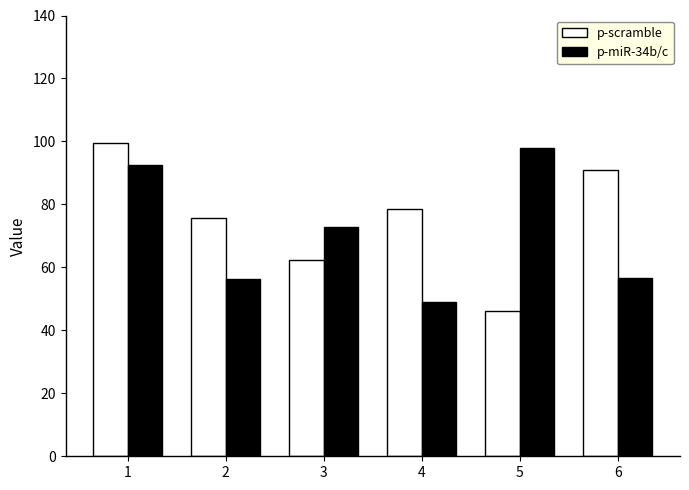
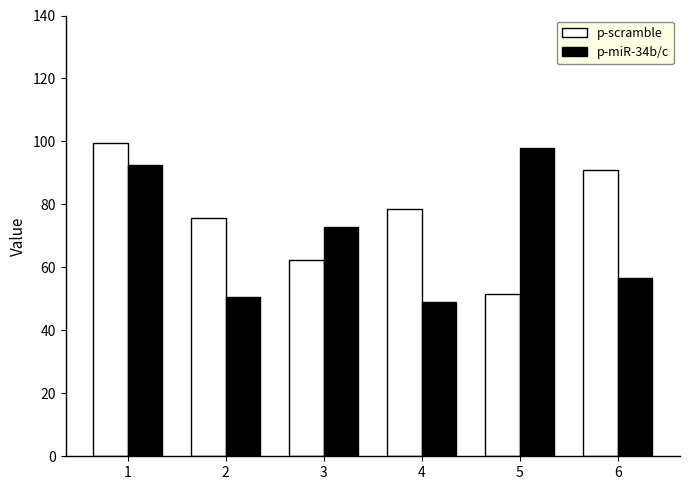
  {
    "p-scramble": {
      "1": 99,
      "2": 76,
      "3": 62,
      "4": 78,
-     "5": 46,
+     "5": 52,
      "6": 91
    },
    "p-miR-34b/c": {
      "1": 93,
-     "2": 56,
+     "2": 51,
      "3": 73,
      "4": 49,
      "5": 98,
      "6": 57
    }
  }
